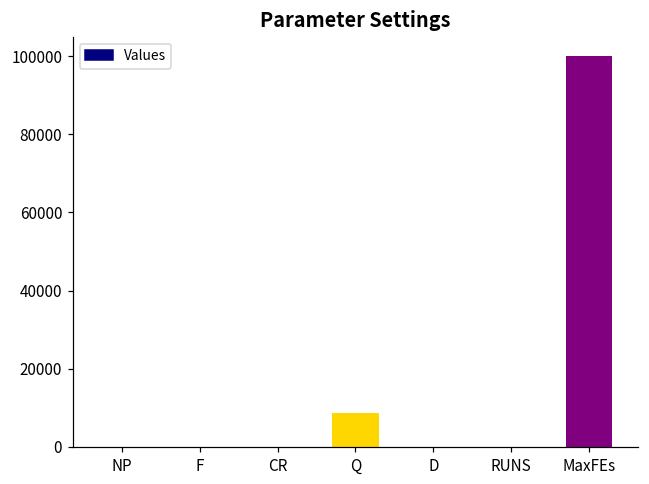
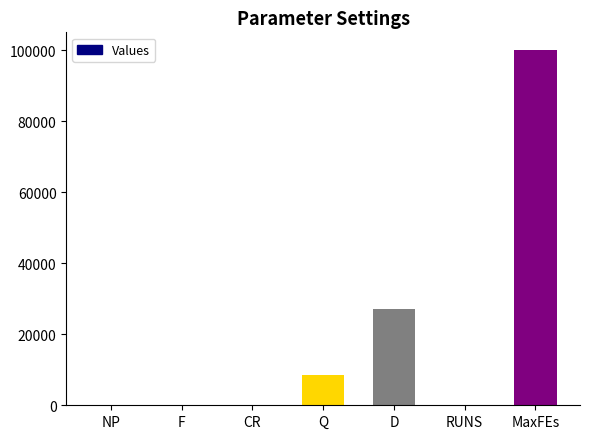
  {
    "Q": 9000,
-   "D": 0,
+   "D": 27000,
    "MaxFEs": 100000
  }
